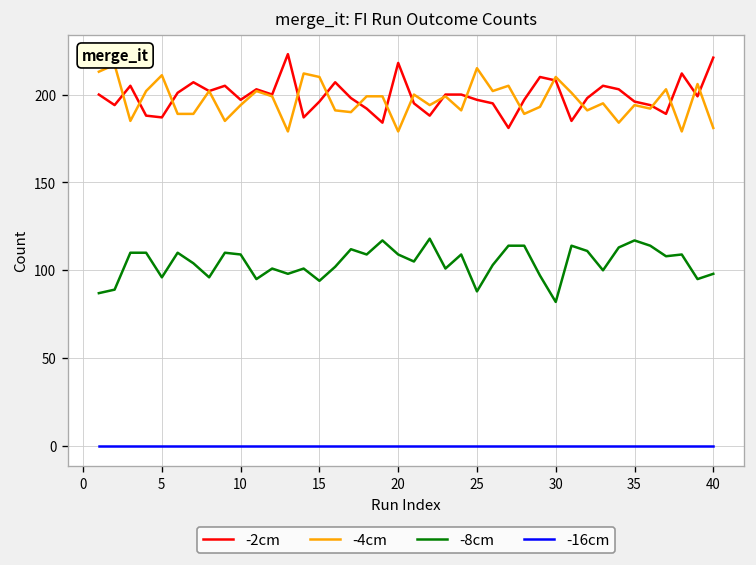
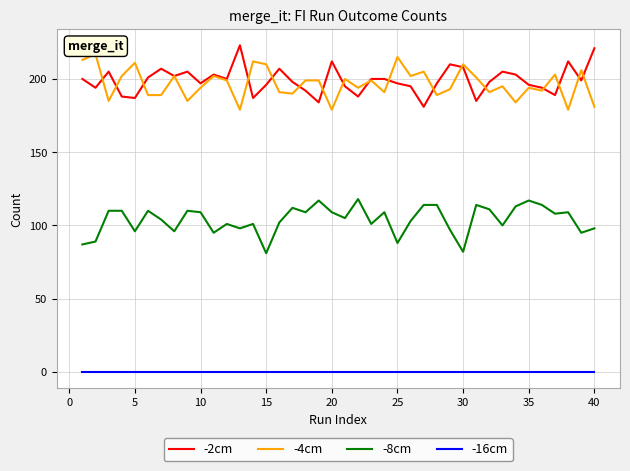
  {
    "-2cm": {
      "5": 187,
      "10": 197,
      "15": 196,
-     "20": 218,
+     "20": 212,
      "25": 197,
      "30": 208,
      "35": 196,
      "40": 221
    },
    "-4cm": {
      "5": 211,
      "10": 194,
      "15": 210,
      "20": 179,
      "25": 215,
      "30": 210,
      "35": 194,
      "40": 181
    },
    "-8cm": {
      "5": 96,
      "10": 109,
-     "15": 94,
+     "15": 81,
      "20": 109,
      "25": 88,
      "30": 82,
      "35": 117,
      "40": 98
    },
    "-16cm": {
      "5": 0,
      "10": 0,
      "15": 0,
      "20": 0,
      "25": 0,
      "30": 0,
      "35": 0,
      "40": 0
    }
  }
